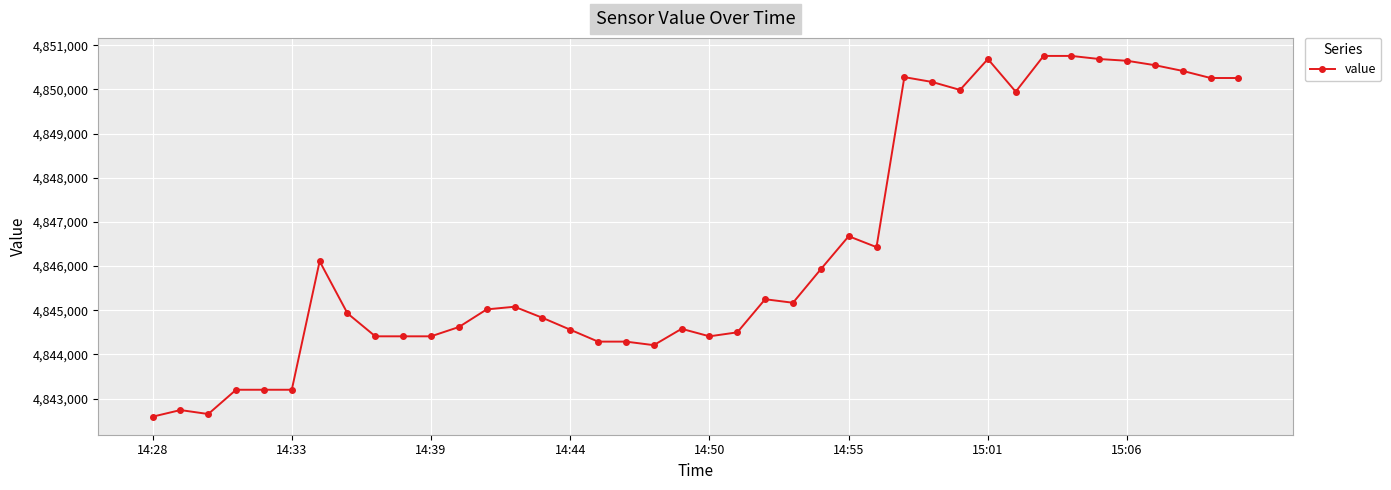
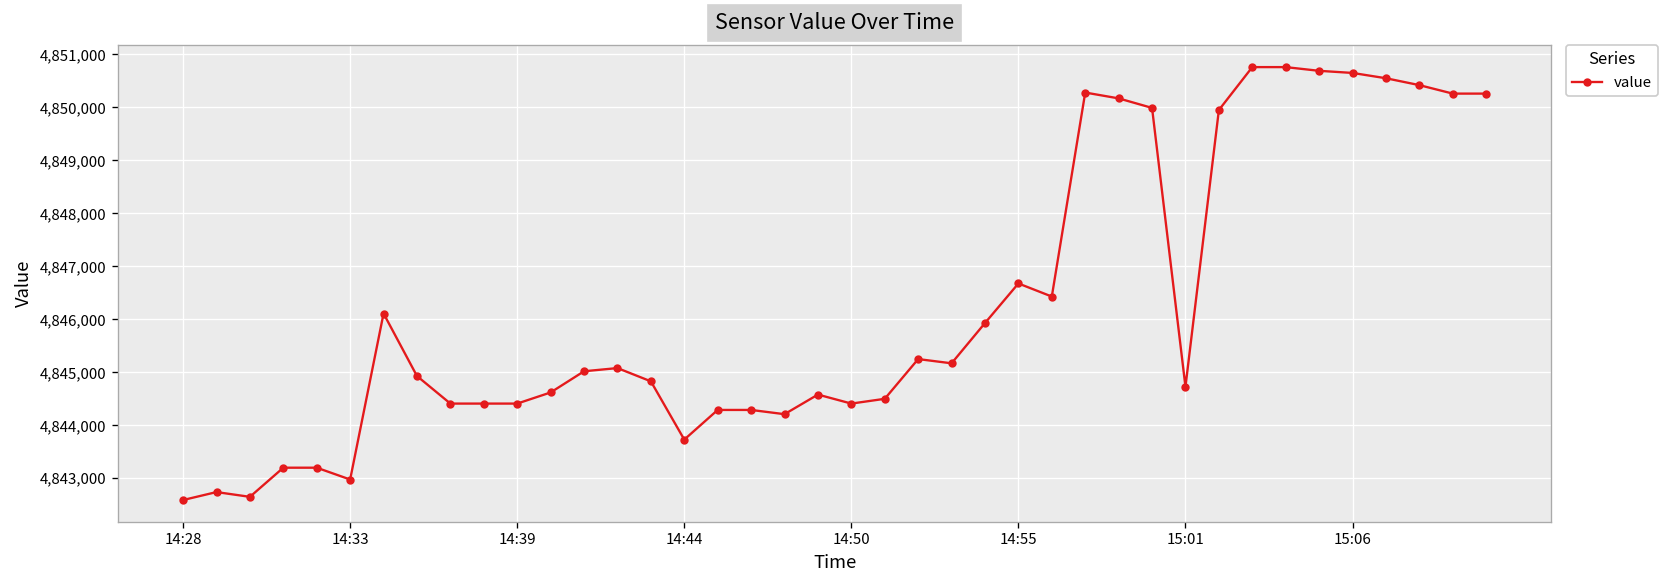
  {
    "14:28": "4,842,600",
-   "14:33": "4,843,200",
+   "14:33": "4,843,000",
    "14:39": "4,844,400",
-   "14:44": "4,844,600",
+   "14:44": "4,843,700",
    "14:50": "4,844,400",
    "14:55": "4,846,700",
-   "15:01": "4,850,700",
+   "15:01": "4,844,700",
    "15:06": "4,850,700"
  }
